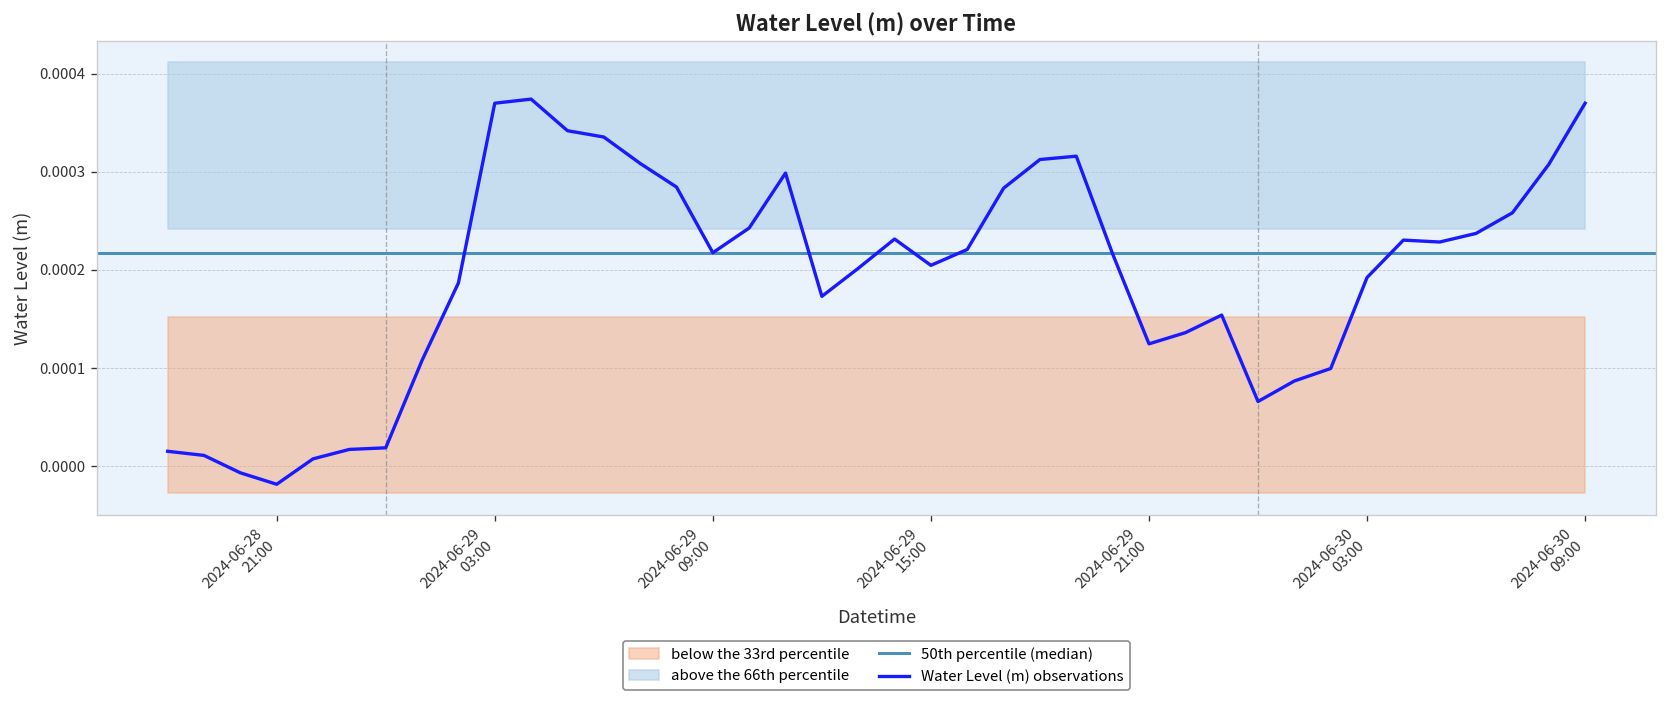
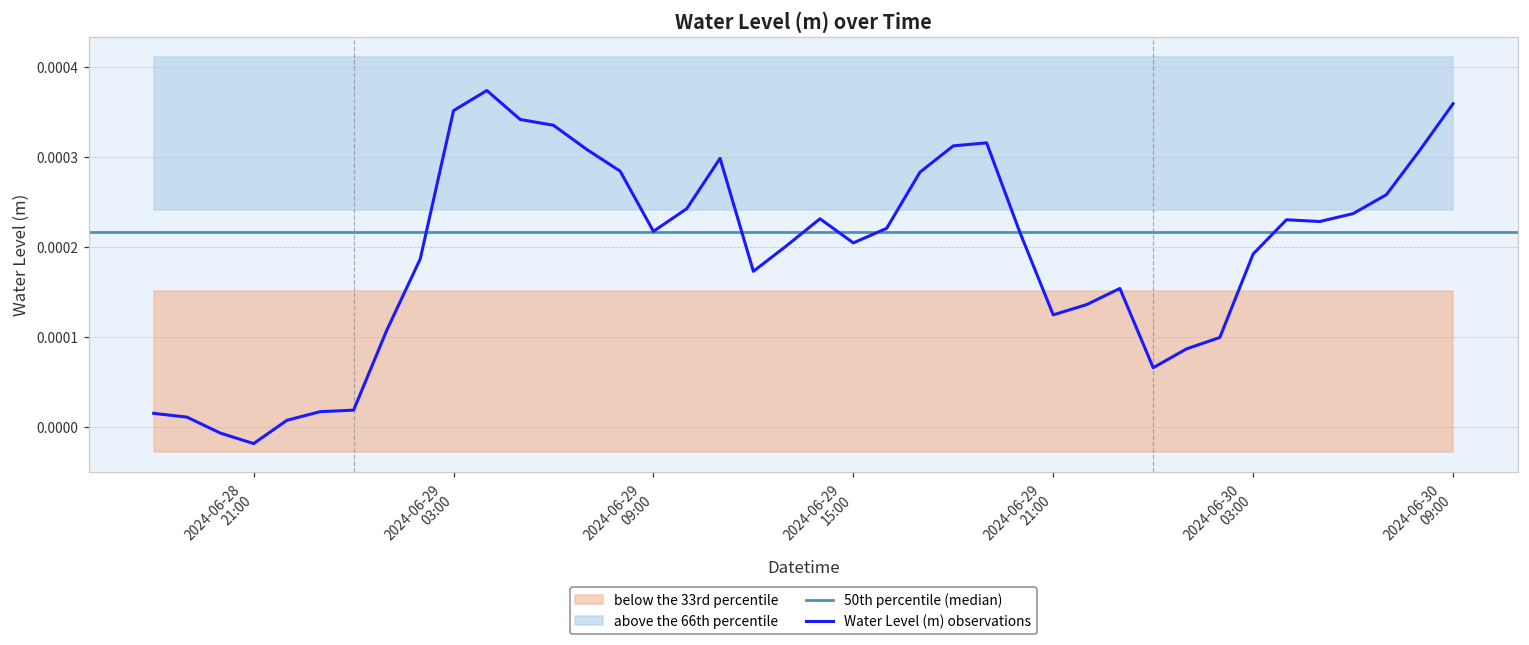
  {
    "below the 33rd percentile": {
      "2024-06-28 21:00": 0.00015,
      "2024-06-29 03:00": 0.00015,
      "2024-06-29 09:00": 0.00015,
      "2024-06-29 15:00": 0.00015,
      "2024-06-29 21:00": 0.00015,
      "2024-06-30 03:00": 0.00015,
      "2024-06-30 09:00": 0.00015
    },
    "Water Level (m) observations": {
      "2024-06-28 21:00": -0.00002,
-     "2024-06-29 03:00": 0.00037,
+     "2024-06-29 03:00": 0.00035,
      "2024-06-29 09:00": 0.00022,
      "2024-06-29 15:00": 0.00020,
      "2024-06-29 21:00": 0.00012,
      "2024-06-30 03:00": 0.00019,
-     "2024-06-30 09:00": 0.00037
+     "2024-06-30 09:00": 0.00036
    },
    "above the 66th percentile": {
      "2024-06-28 21:00": 0.00041,
      "2024-06-29 03:00": 0.00041,
      "2024-06-29 09:00": 0.00041,
      "2024-06-29 15:00": 0.00041,
      "2024-06-29 21:00": 0.00041,
      "2024-06-30 03:00": 0.00041,
      "2024-06-30 09:00": 0.00041
    }
  }
